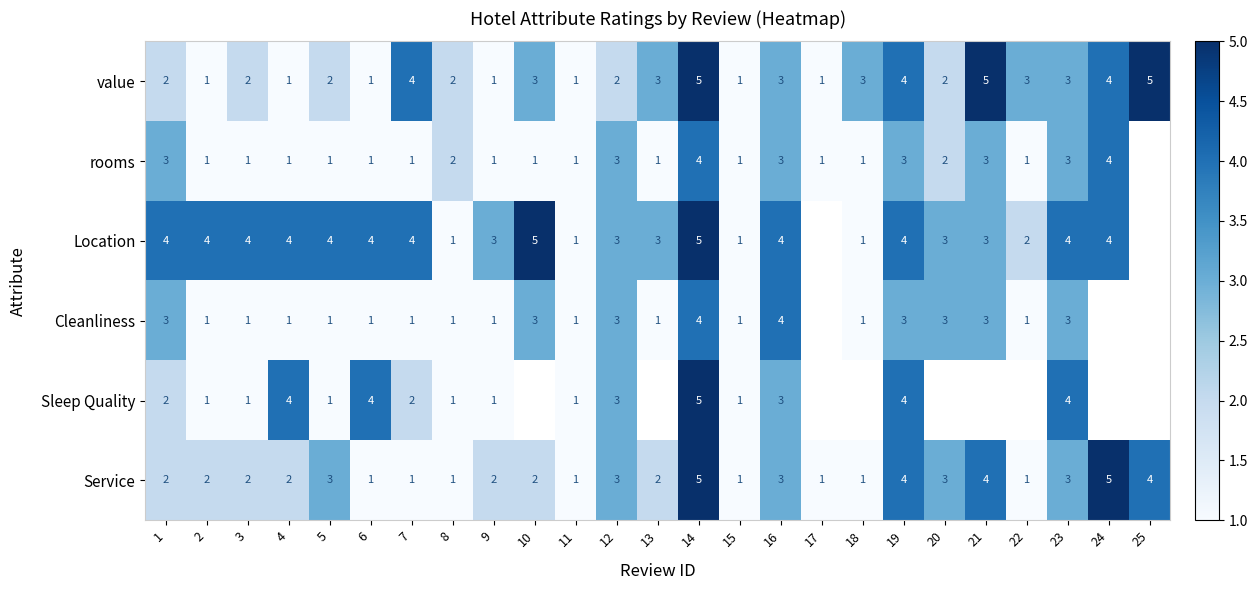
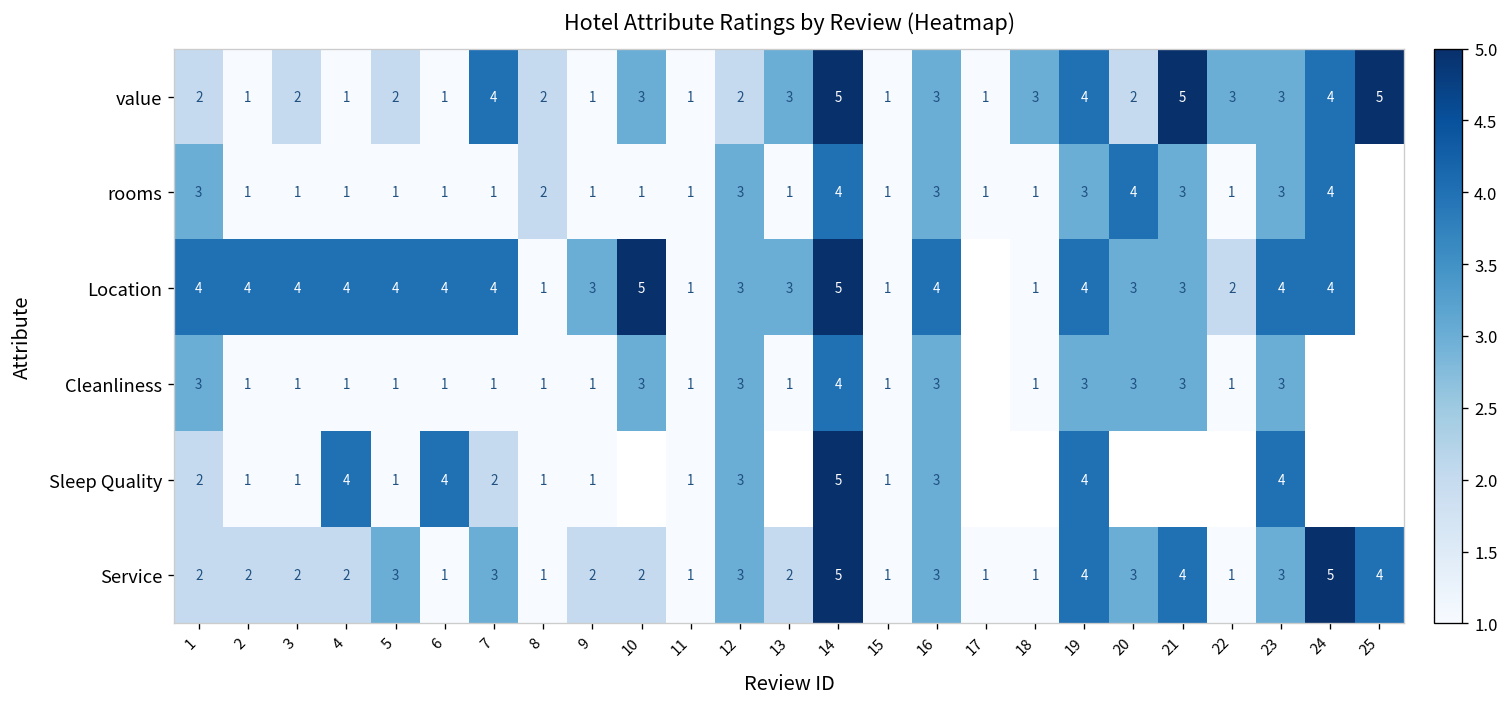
  {
    "value": {
      "1": 2,
      "2": 1,
      "3": 2,
      "4": 1,
      "5": 2,
      "6": 1,
      "7": 4,
      "8": 2,
      "9": 1,
      "10": 3,
      "11": 1,
      "12": 2,
      "13": 3,
      "14": 5,
      "15": 1,
      "16": 3,
      "17": 1,
      "18": 3,
      "19": 4,
      "20": 2,
      "21": 5,
      "22": 3,
      "23": 3,
      "24": 4,
      "25": 5
    },
    "rooms": {
      "1": 3,
      "2": 1,
      "3": 1,
      "4": 1,
      "5": 1,
      "6": 1,
      "7": 1,
      "8": 2,
      "9": 1,
      "10": 1,
      "11": 1,
      "12": 3,
      "13": 1,
      "14": 4,
      "15": 1,
      "16": 3,
      "17": 1,
      "18": 1,
      "19": 3,
-     "20": 2,
+     "20": 4,
      "21": 3,
      "22": 1,
      "23": 3,
      "24": 4
    },
    "Location": {
      "1": 4,
      "2": 4,
      "3": 4,
      "4": 4,
      "5": 4,
      "6": 4,
      "7": 4,
      "8": 1,
      "9": 3,
      "10": 5,
      "11": 1,
      "12": 3,
      "13": 3,
      "14": 5,
      "15": 1,
      "16": 4,
      "18": 1,
      "19": 4,
      "20": 3,
      "21": 3,
      "22": 2,
      "23": 4,
      "24": 4
    },
    "Cleanliness": {
      "1": 3,
      "2": 1,
      "3": 1,
      "4": 1,
      "5": 1,
      "6": 1,
      "7": 1,
      "8": 1,
      "9": 1,
      "10": 3,
      "11": 1,
      "12": 3,
      "13": 1,
      "14": 4,
      "15": 1,
-     "16": 4,
+     "16": 3,
      "18": 1,
      "19": 3,
      "20": 3,
      "21": 3,
      "22": 1,
      "23": 3
    },
    "Sleep Quality": {
      "1": 2,
      "2": 1,
      "3": 1,
      "4": 4,
      "5": 1,
      "6": 4,
      "7": 2,
      "8": 1,
      "9": 1,
      "11": 1,
      "12": 3,
      "14": 5,
      "15": 1,
      "16": 3,
      "19": 4,
      "23": 4
    },
    "Service": {
      "1": 2,
      "2": 2,
      "3": 2,
      "4": 2,
      "5": 3,
      "6": 1,
-     "7": 1,
+     "7": 3,
      "8": 1,
      "9": 2,
      "10": 2,
      "11": 1,
      "12": 3,
      "13": 2,
      "14": 5,
      "15": 1,
      "16": 3,
      "17": 1,
      "18": 1,
      "19": 4,
      "20": 3,
      "21": 4,
      "22": 1,
      "23": 3,
      "24": 5,
      "25": 4
    }
  }
